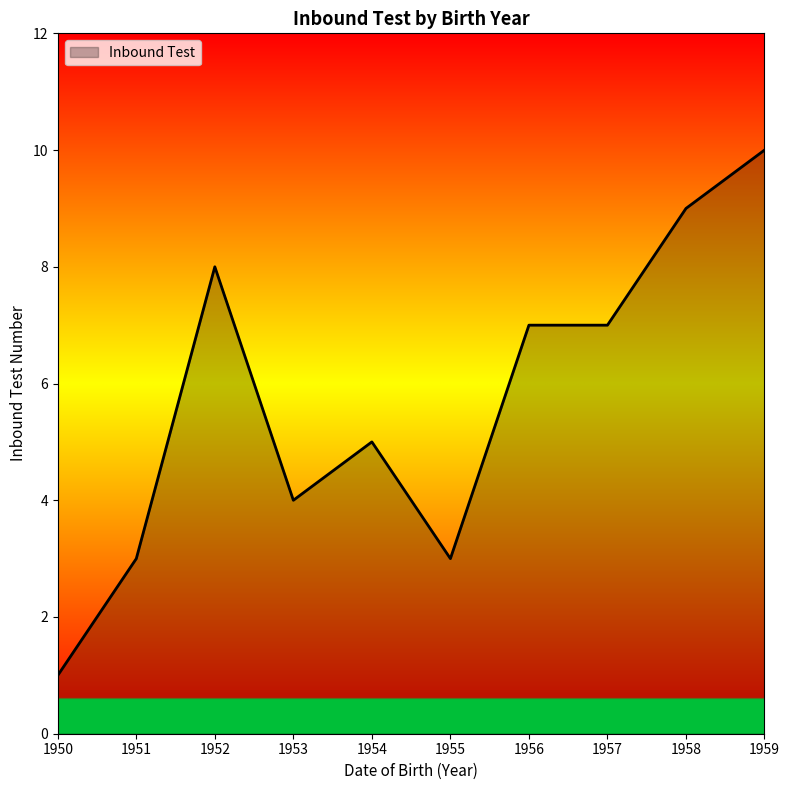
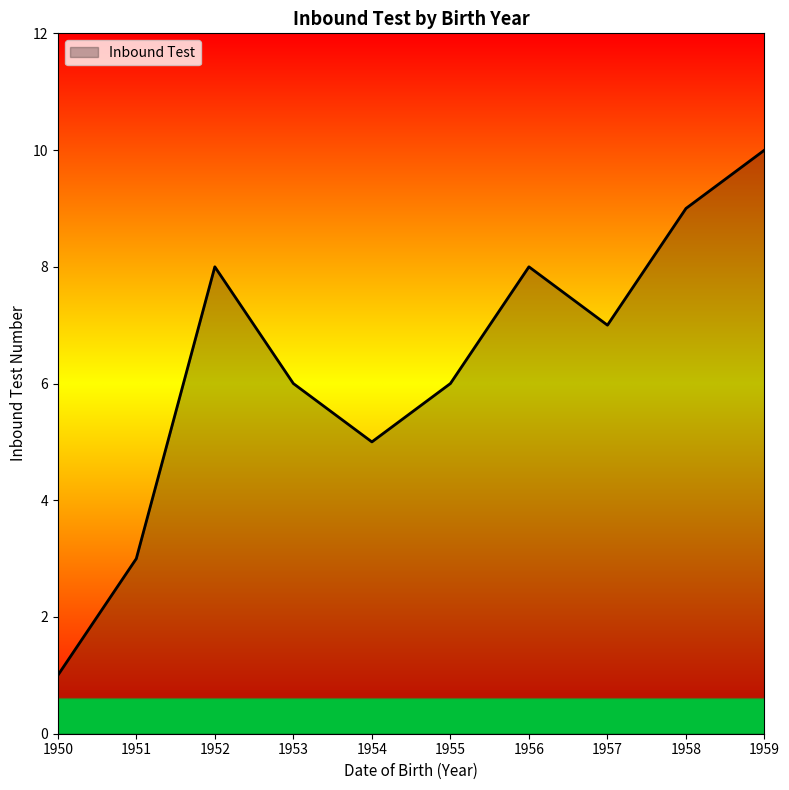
  {
    "1950": 1,
    "1951": 3,
    "1952": 8,
-   "1953": 4,
+   "1953": 6,
    "1954": 5,
-   "1955": 3,
-   "1956": 7,
+   "1955": 6,
+   "1956": 8,
    "1957": 7,
    "1958": 9,
    "1959": 10
  }
